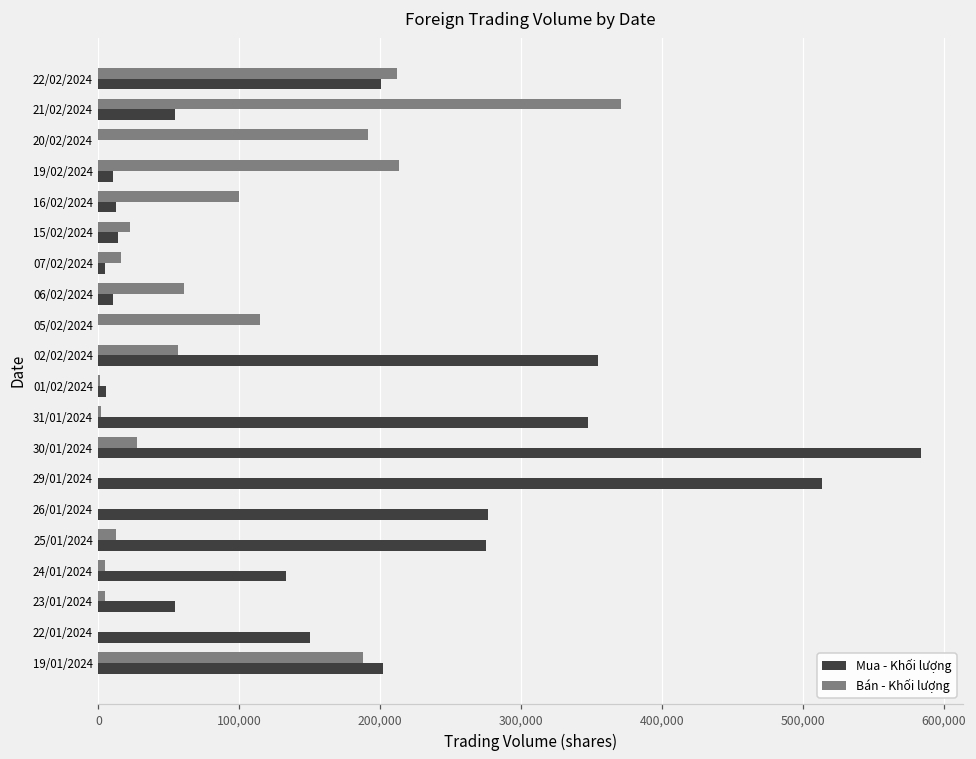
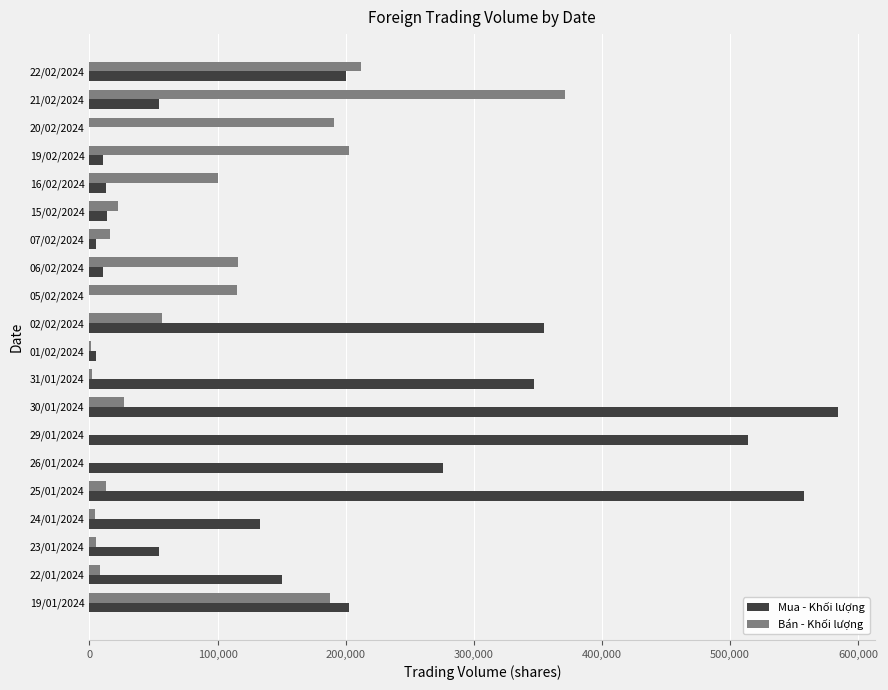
  {
    "Mua - Khối lượng": {
      "22/02/2024": "200,000",
      "21/02/2024": "55,000",
      "20/02/2024": "0",
      "19/02/2024": "10,000",
      "16/02/2024": "13,000",
      "15/02/2024": "14,000",
      "07/02/2024": "5,000",
      "06/02/2024": "11,000",
      "05/02/2024": "0",
      "02/02/2024": "355,000",
      "01/02/2024": "5,000",
      "31/01/2024": "347,000",
      "30/01/2024": "584,000",
      "29/01/2024": "514,000",
      "26/01/2024": "276,000",
-     "25/01/2024": "275,000",
+     "25/01/2024": "558,000",
      "24/01/2024": "133,000",
      "23/01/2024": "54,000",
      "22/01/2024": "151,000",
      "19/01/2024": "202,000"
    },
    "Bán - Khối lượng": {
      "22/02/2024": "212,000",
      "21/02/2024": "371,000",
      "20/02/2024": "191,000",
-     "19/02/2024": "213,000",
+     "19/02/2024": "203,000",
      "16/02/2024": "100,000",
      "15/02/2024": "22,000",
      "07/02/2024": "16,000",
-     "06/02/2024": "61,000",
+     "06/02/2024": "116,000",
      "05/02/2024": "115,000",
      "02/02/2024": "57,000",
      "30/01/2024": "27,000",
      "29/01/2024": "0",
      "26/01/2024": "0",
      "25/01/2024": "13,000",
      "24/01/2024": "4,000",
      "23/01/2024": "5,000",
-     "22/01/2024": "0",
+     "22/01/2024": "8,000",
      "19/01/2024": "187,000"
    }
  }
